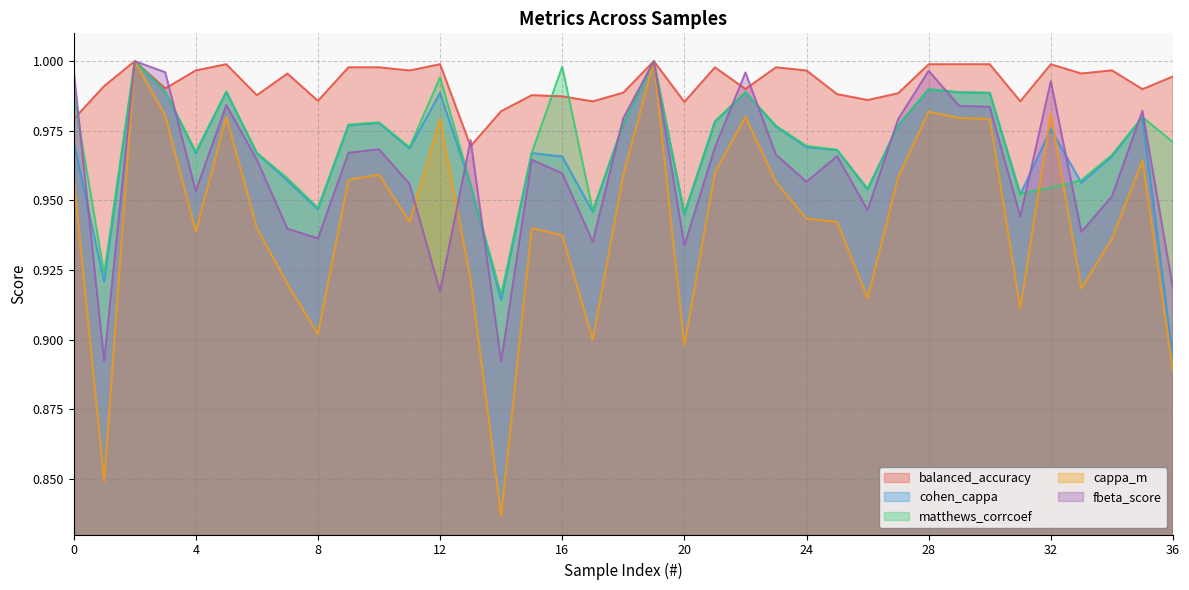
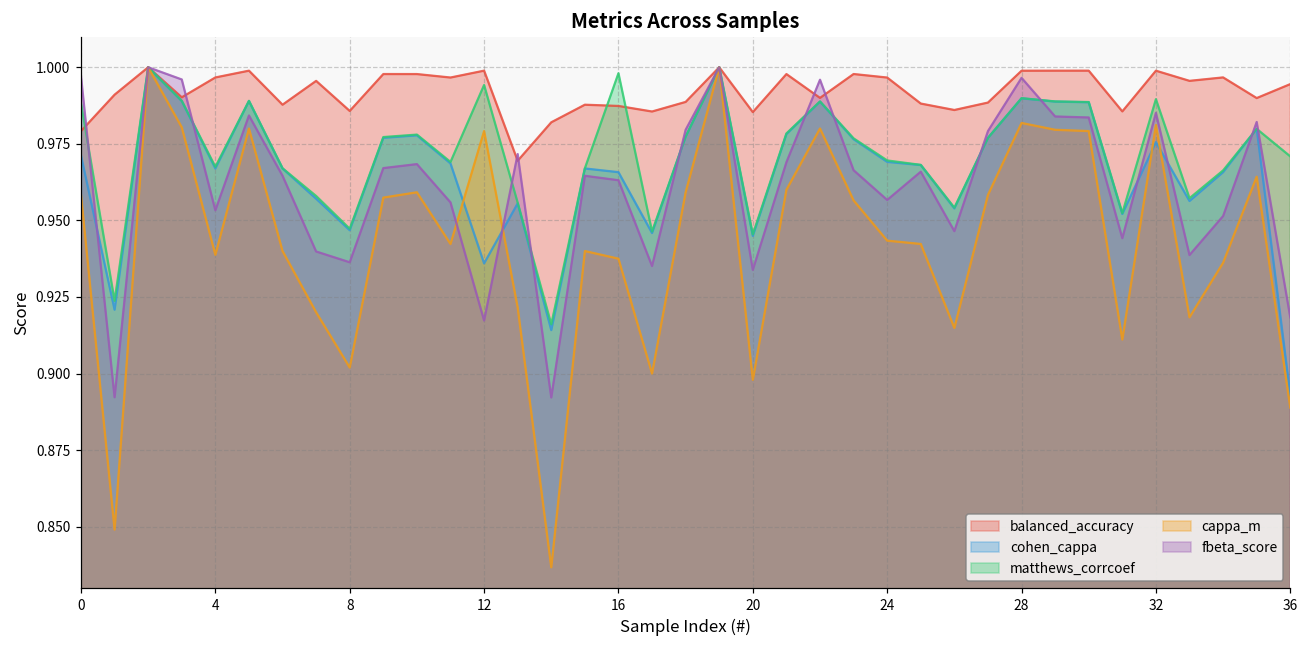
  {
    "cohen_cappa": {
      "0": 0.971,
-     "12": 0.989,
+     "12": 0.936,
      "16": 0.966,
      "32": 0.976,
      "36": 0.893
    },
    "matthews_corrcoef": {
      "0": 0.988,
      "12": 0.994,
      "16": 0.998,
-     "32": 0.954,
+     "32": 0.990,
      "36": 0.971
    },
    "fbeta_score": {
      "0": 0.997,
      "4": 0.953,
      "8": 0.936,
      "12": 0.917,
-     "16": 0.960,
+     "16": 0.963,
      "20": 0.934,
      "24": 0.957,
      "28": 0.997,
-     "32": 0.993,
+     "32": 0.985,
      "36": 0.918
    }
  }
